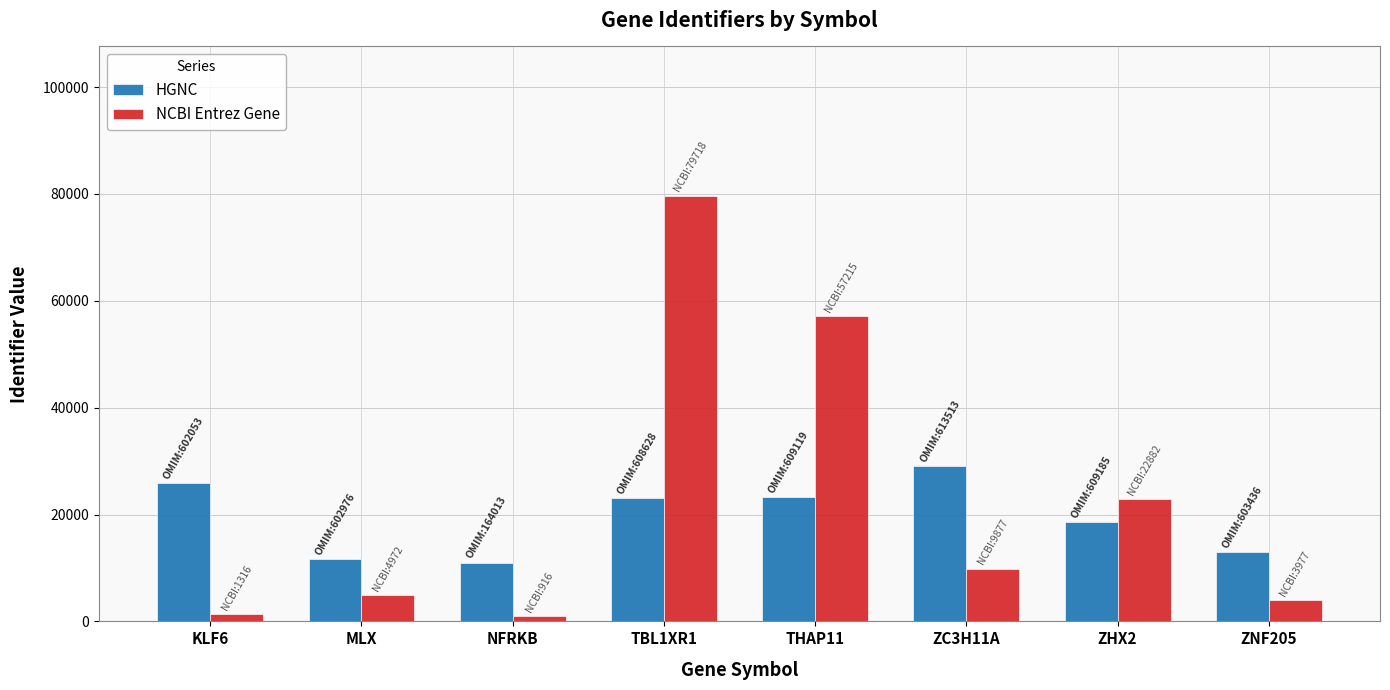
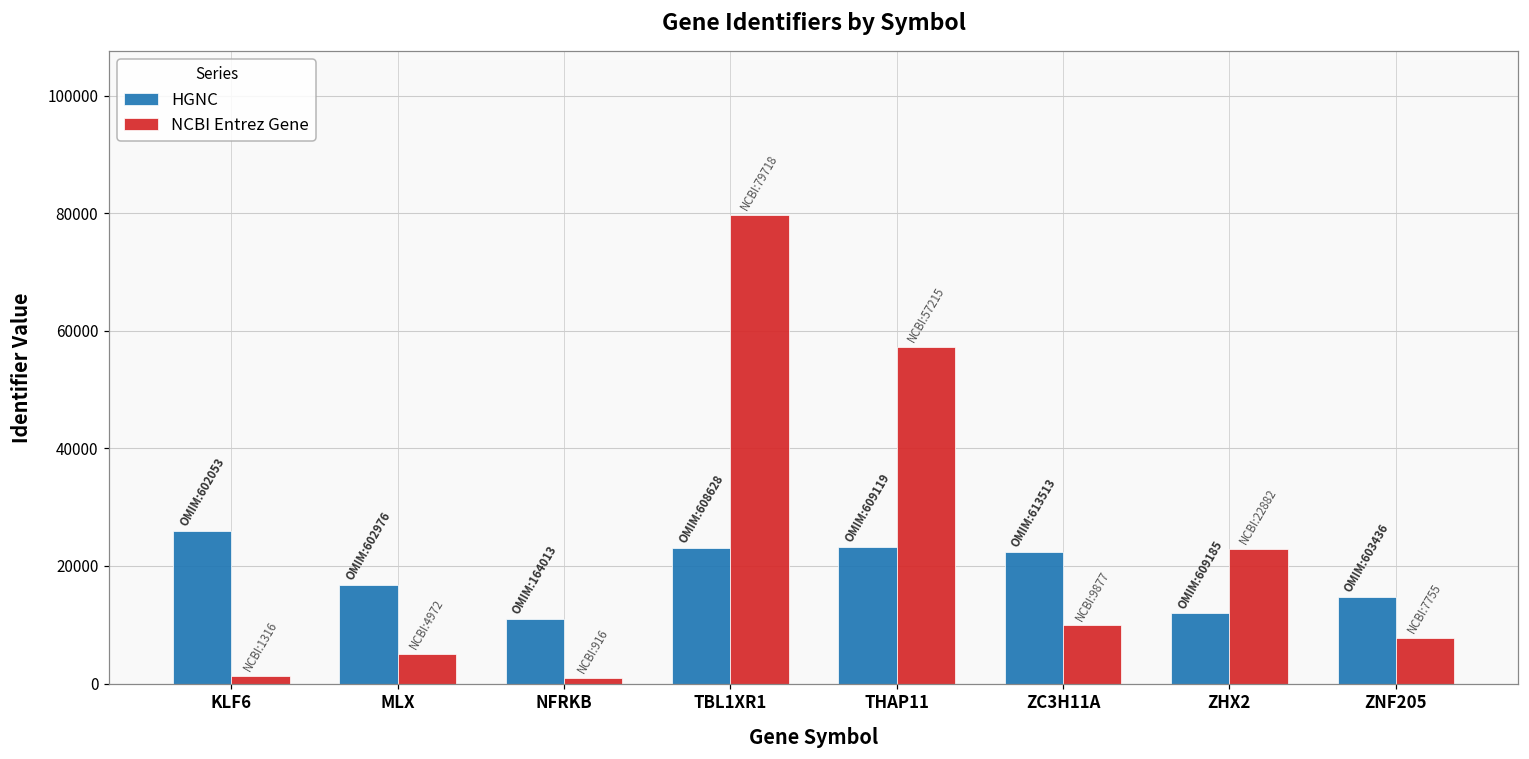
  {
    "HGNC": {
-     "MLX": 12000,
-     "ZC3H11A": 29000,
-     "ZHX2": 19000,
-     "ZNF205": 13000
+     "MLX": 17000,
+     "ZC3H11A": 22000,
+     "ZHX2": 12000,
+     "ZNF205": 15000
    },
    "NCBI Entrez Gene": {
      "KLF6": 1316,
      "MLX": 4972,
      "NFRKB": 916,
      "TBL1XR1": 79718,
      "THAP11": 57215,
      "ZC3H11A": 9877,
      "ZHX2": 22882,
-     "ZNF205": 3977
+     "ZNF205": 7755
    }
  }
